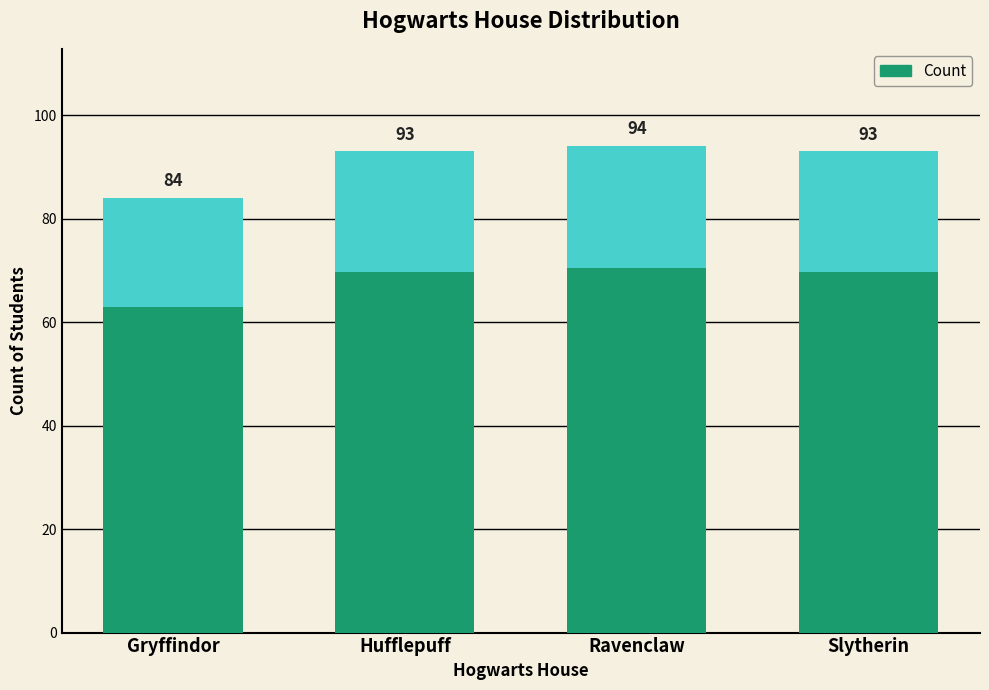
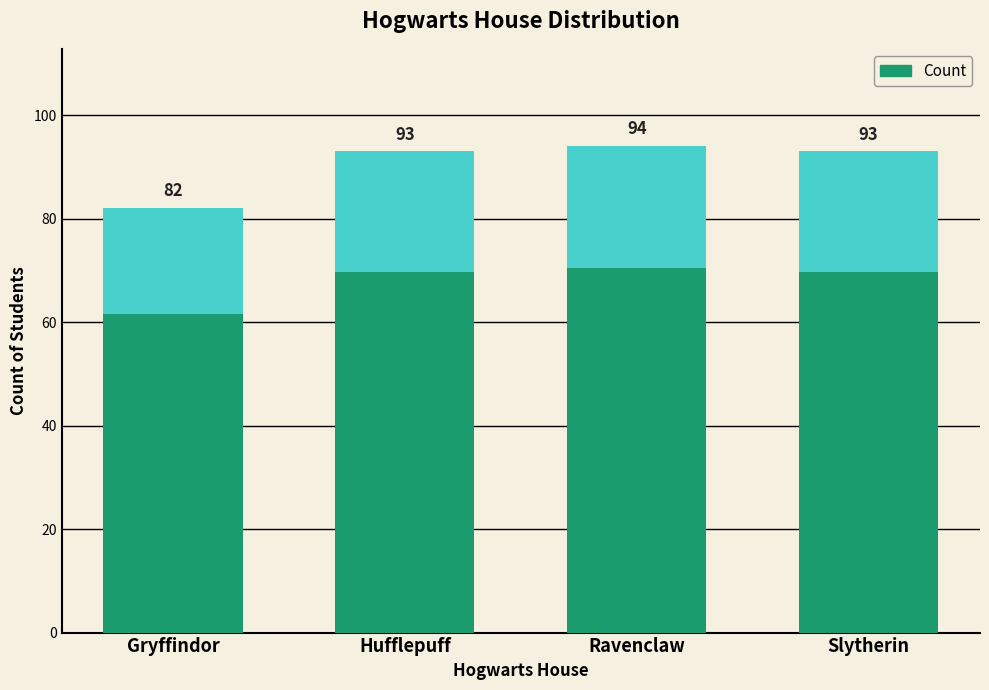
  {
    "Count": {
-     "Gryffindor": 84,
+     "Gryffindor": 82,
      "Hufflepuff": 93,
      "Ravenclaw": 94,
      "Slytherin": 93
    }
  }
